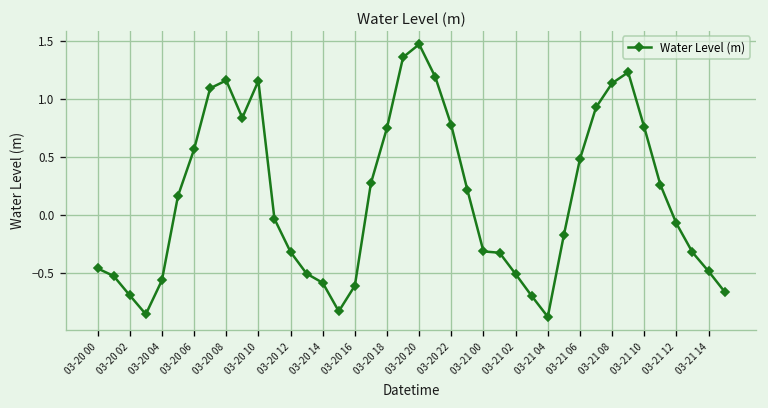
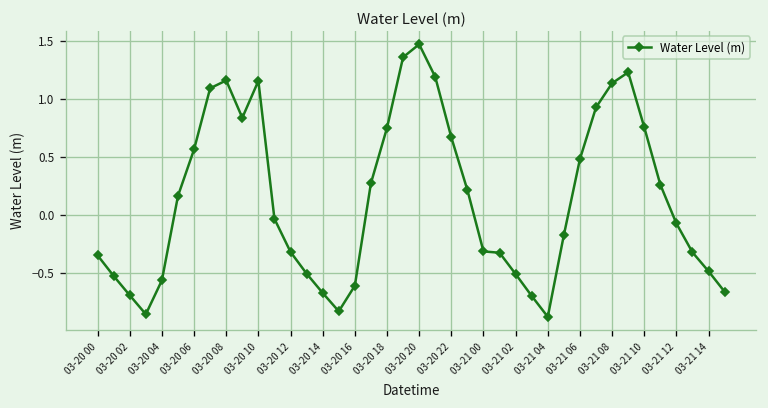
  {
-   "03-20 00": -0.5,
+   "03-20 00": -0.3,
    "03-20 02": -0.7,
    "03-20 04": -0.6,
    "03-20 06": 0.6,
    "03-20 08": 1.2,
    "03-20 10": 1.2,
    "03-20 12": -0.3,
-   "03-20 14": -0.6,
+   "03-20 14": -0.7,
    "03-20 16": -0.6,
    "03-20 18": 0.8,
    "03-20 20": 1.5,
-   "03-20 22": 0.8,
+   "03-20 22": 0.7,
    "03-21 00": -0.3,
    "03-21 02": -0.5,
    "03-21 04": -0.9,
    "03-21 06": 0.5,
    "03-21 08": 1.1,
    "03-21 10": 0.8,
    "03-21 12": -0.1,
    "03-21 14": -0.5
  }
